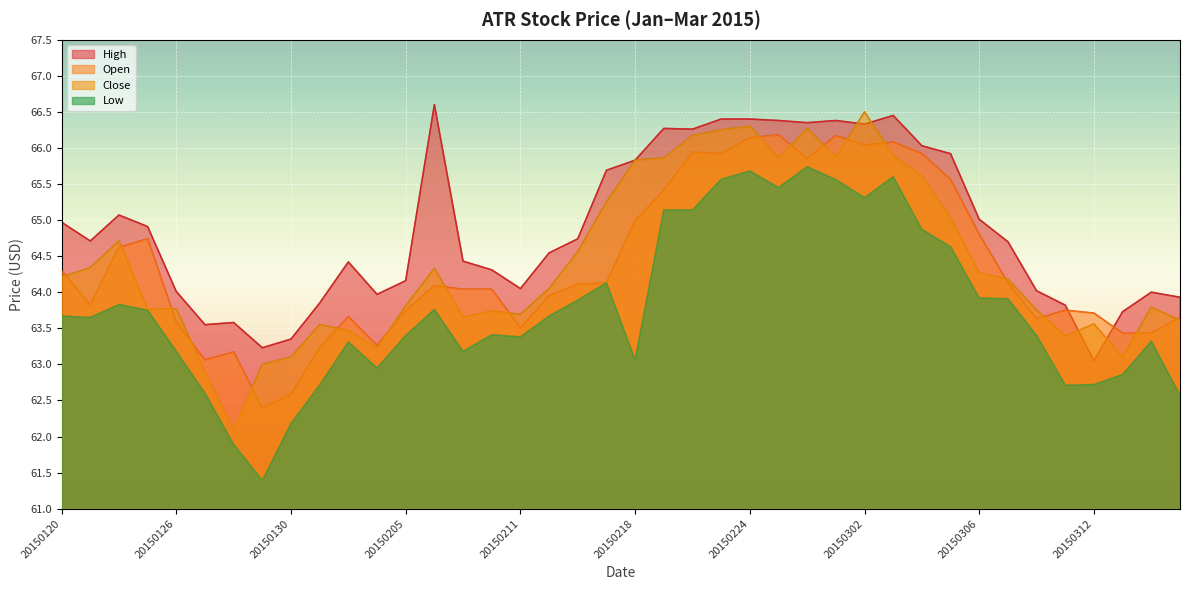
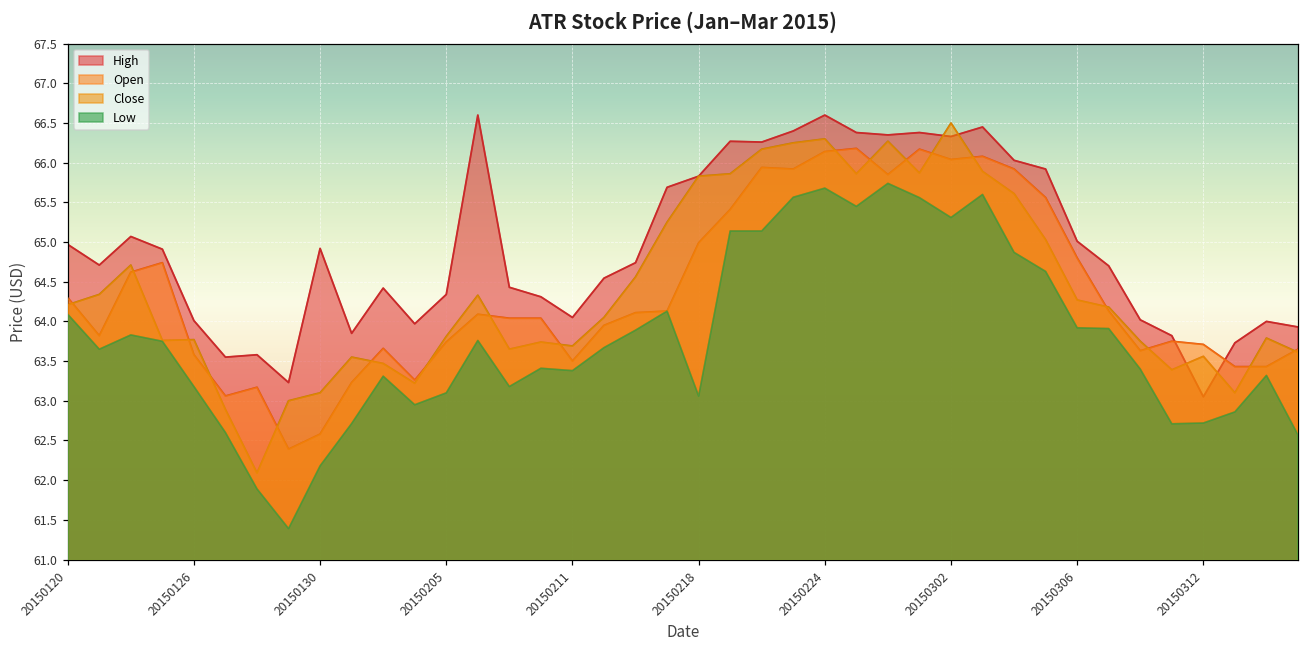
  {
    "High": {
      "20150120": 65.0,
      "20150126": 64.0,
-     "20150130": 63.4,
-     "20150205": 64.2,
+     "20150130": 64.9,
+     "20150205": 64.3,
      "20150211": 64.1,
-     "20150224": 66.4,
+     "20150224": 66.6,
      "20150302": 66.3,
      "20150306": 65.0,
      "20150312": 63.1
    },
    "Low": {
-     "20150120": 63.7,
+     "20150120": 64.1,
      "20150126": 63.2,
      "20150130": 62.2,
-     "20150205": 63.4,
+     "20150205": 63.1,
      "20150211": 63.4,
      "20150218": 63.1,
      "20150224": 65.7,
      "20150302": 65.3,
      "20150306": 63.9,
      "20150312": 62.7
    }
  }
